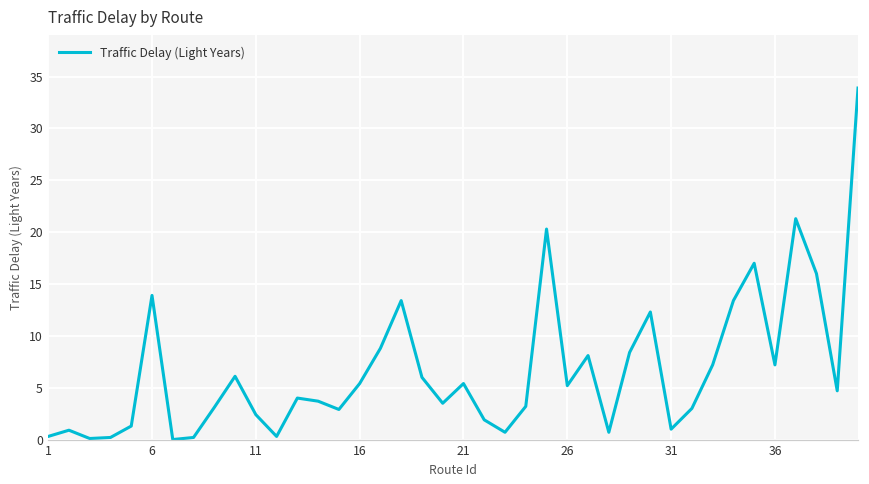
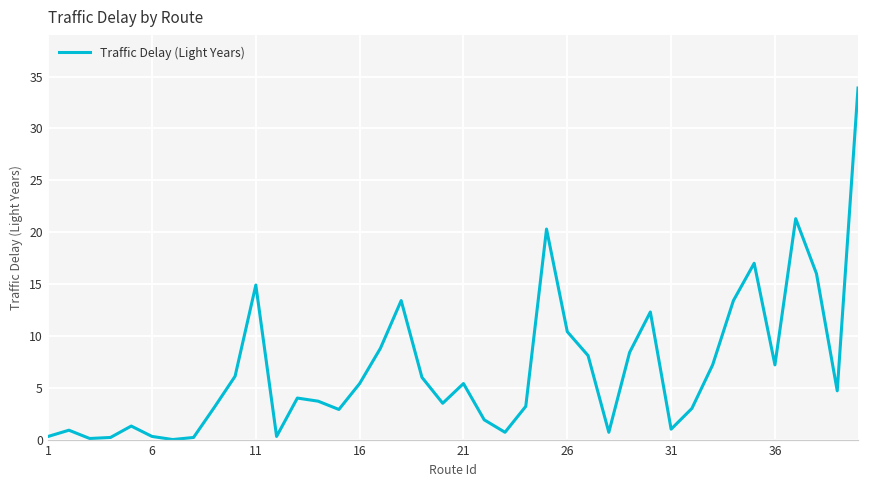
  {
    "1": 0,
-   "6": 14,
-   "11": 2,
+   "6": 0,
+   "11": 15,
    "16": 5,
    "21": 5,
-   "26": 5,
+   "26": 10,
    "31": 1,
    "36": 7
  }
